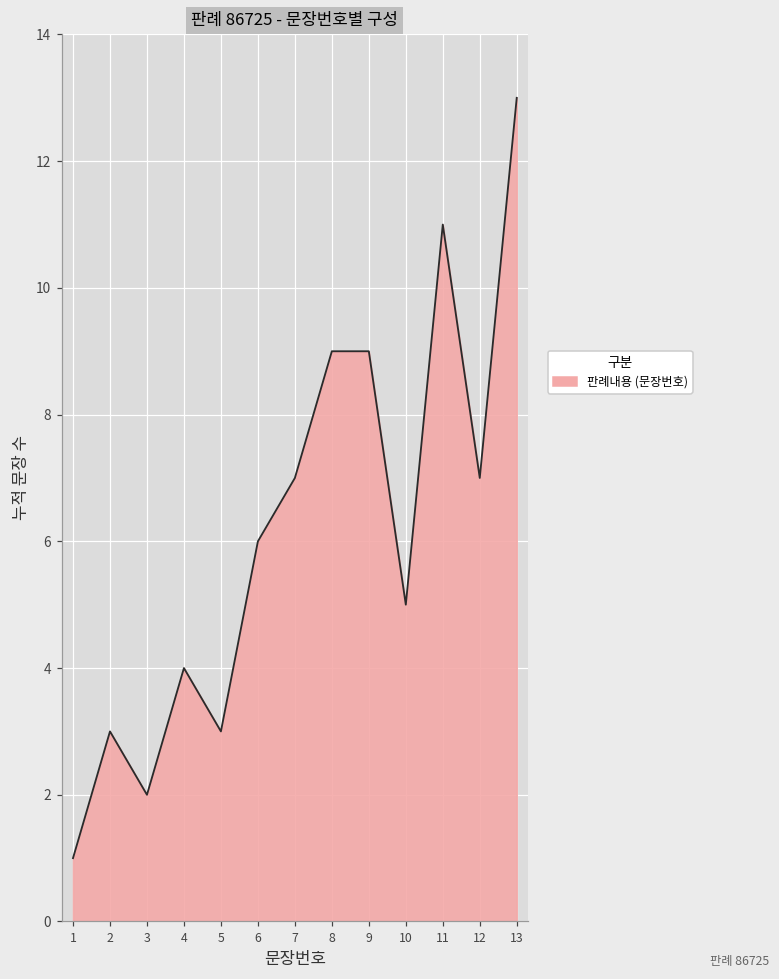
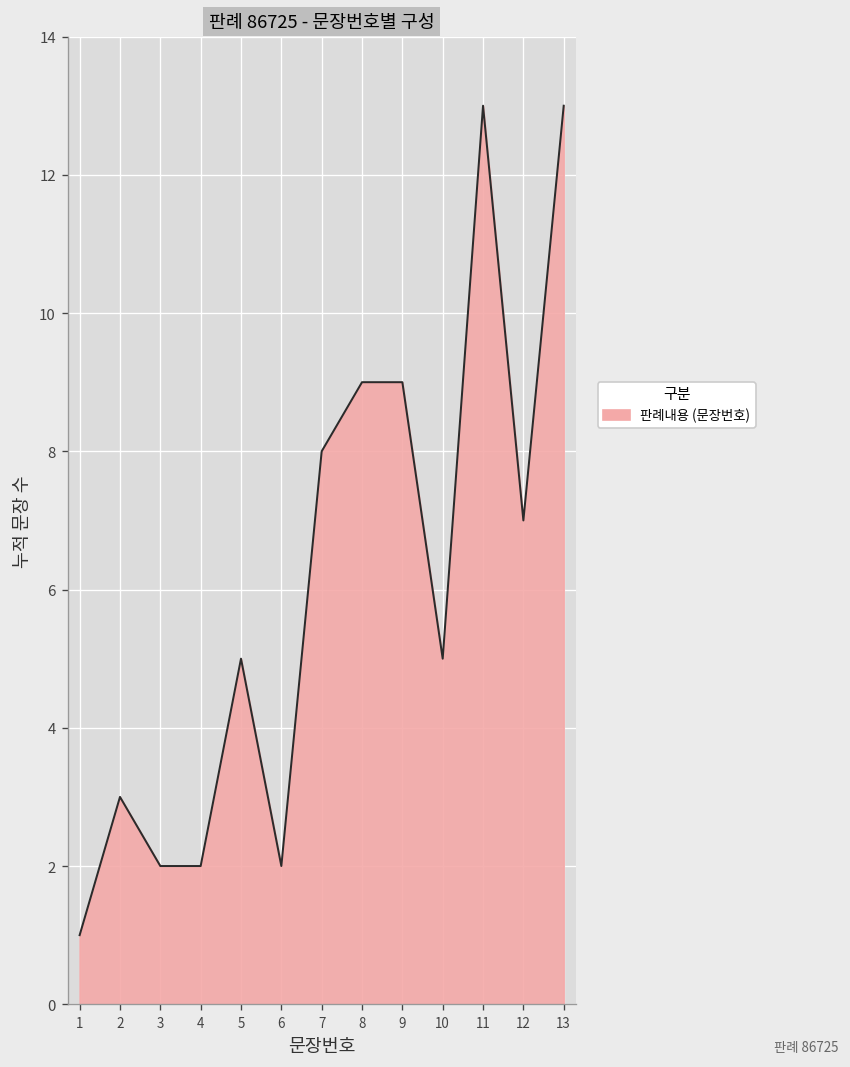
  {
    "1": 1,
    "2": 3,
    "3": 2,
-   "4": 4,
-   "5": 3,
-   "6": 6,
-   "7": 7,
+   "4": 2,
+   "5": 5,
+   "6": 2,
+   "7": 8,
    "8": 9,
    "9": 9,
    "10": 5,
-   "11": 11,
+   "11": 13,
    "12": 7,
    "13": 13
  }
